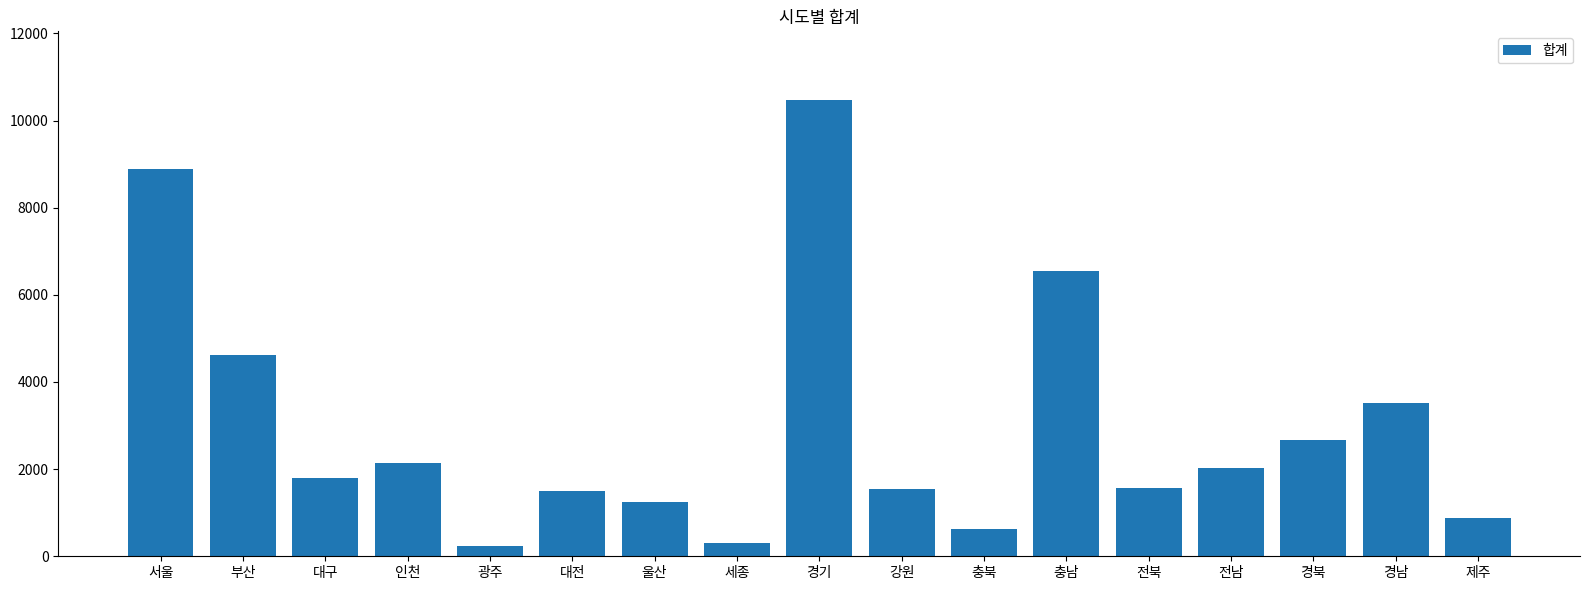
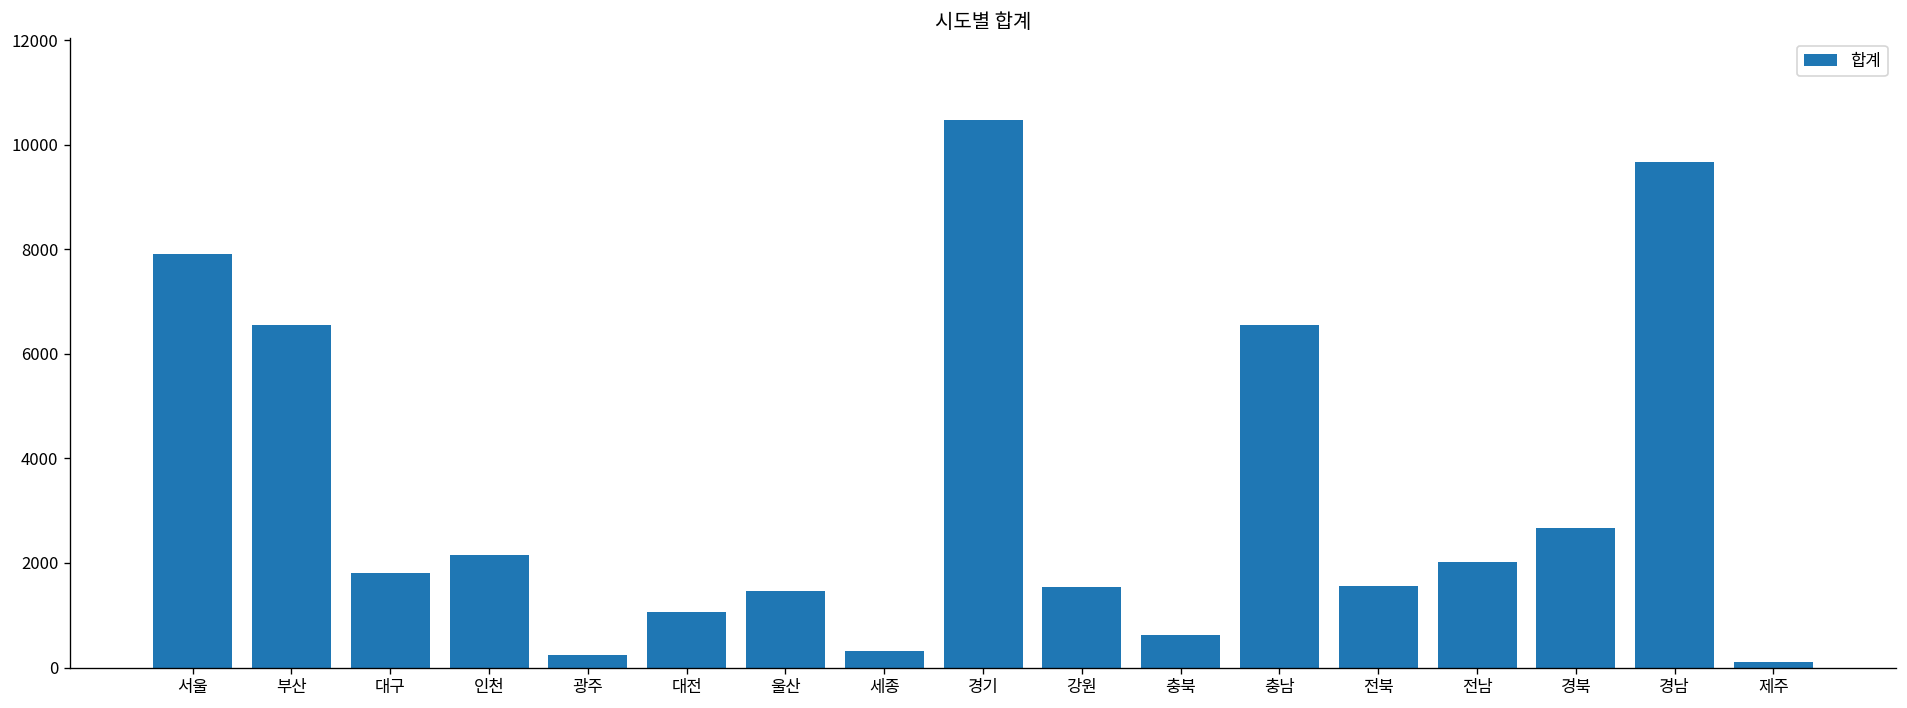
  {
-   "서울": 8900,
-   "부산": 4600,
+   "서울": 7900,
+   "부산": 6600,
    "대구": 1800,
    "인천": 2100,
    "광주": 200,
-   "대전": 1500,
-   "울산": 1200,
+   "대전": 1100,
+   "울산": 1500,
    "세종": 300,
    "경기": 10500,
    "강원": 1500,
    "충북": 600,
    "충남": 6500,
    "전북": 1600,
    "전남": 2000,
    "경북": 2700,
-   "경남": 3500,
-   "제주": 900
+   "경남": 9700,
+   "제주": 100
  }
